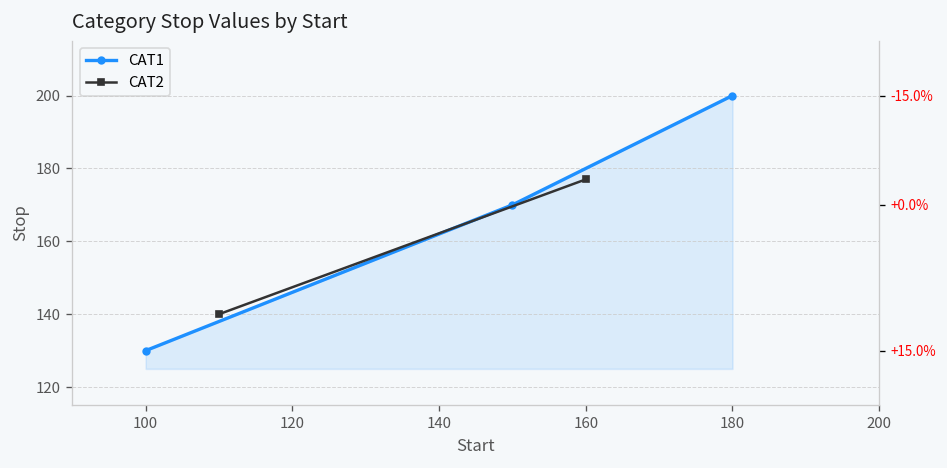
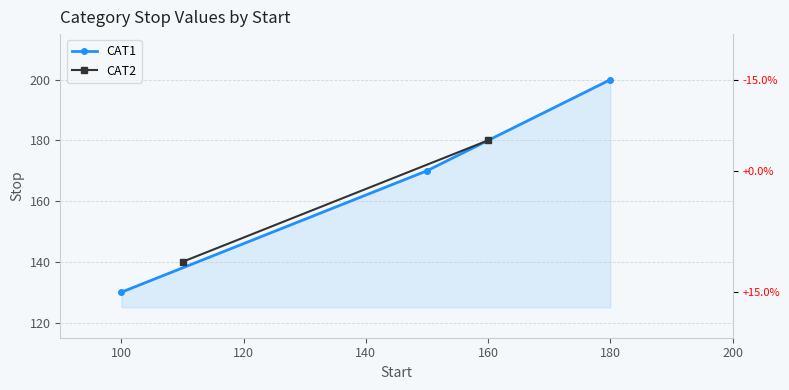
  {
    "CAT1": {
      "100": 130,
      "180": 200
    },
    "CAT2": {
-     "160": 177
+     "160": 180
    }
  }
